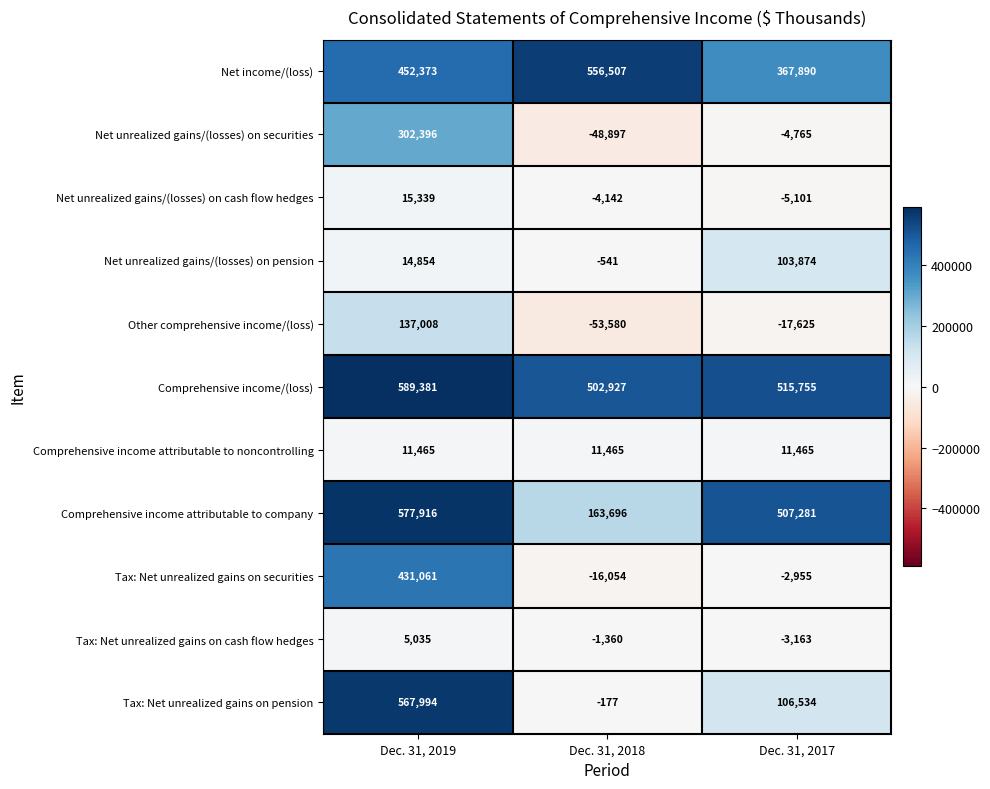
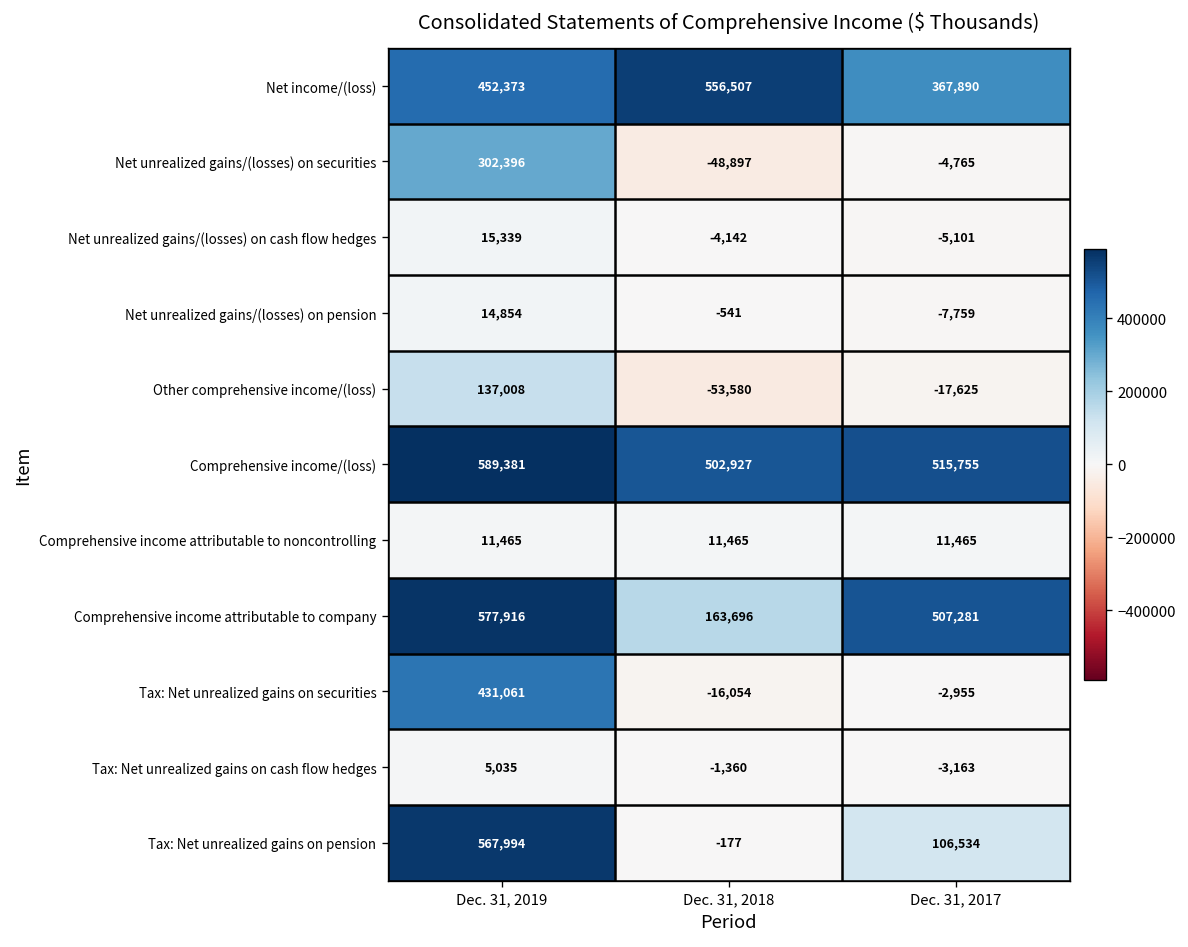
  {
    "Net income/(loss)": {
      "Dec. 31, 2019": "452,373",
      "Dec. 31, 2018": "556,507",
      "Dec. 31, 2017": "367,890"
    },
    "Net unrealized gains/(losses) on securities": {
      "Dec. 31, 2019": "302,396",
      "Dec. 31, 2018": "-48,897",
      "Dec. 31, 2017": "-4,765"
    },
    "Net unrealized gains/(losses) on cash flow hedges": {
      "Dec. 31, 2019": "15,339",
      "Dec. 31, 2018": "-4,142",
      "Dec. 31, 2017": "-5,101"
    },
    "Net unrealized gains/(losses) on pension": {
      "Dec. 31, 2019": "14,854",
      "Dec. 31, 2018": "-541",
-     "Dec. 31, 2017": "103,874"
+     "Dec. 31, 2017": "-7,759"
    },
    "Other comprehensive income/(loss)": {
      "Dec. 31, 2019": "137,008",
      "Dec. 31, 2018": "-53,580",
      "Dec. 31, 2017": "-17,625"
    },
    "Comprehensive income/(loss)": {
      "Dec. 31, 2019": "589,381",
      "Dec. 31, 2018": "502,927",
      "Dec. 31, 2017": "515,755"
    },
    "Comprehensive income attributable to noncontrolling": {
      "Dec. 31, 2019": "11,465",
      "Dec. 31, 2018": "11,465",
      "Dec. 31, 2017": "11,465"
    },
    "Comprehensive income attributable to company": {
      "Dec. 31, 2019": "577,916",
      "Dec. 31, 2018": "163,696",
      "Dec. 31, 2017": "507,281"
    },
    "Tax: Net unrealized gains on securities": {
      "Dec. 31, 2019": "431,061",
      "Dec. 31, 2018": "-16,054",
      "Dec. 31, 2017": "-2,955"
    },
    "Tax: Net unrealized gains on cash flow hedges": {
      "Dec. 31, 2019": "5,035",
      "Dec. 31, 2018": "-1,360",
      "Dec. 31, 2017": "-3,163"
    },
    "Tax: Net unrealized gains on pension": {
      "Dec. 31, 2019": "567,994",
      "Dec. 31, 2018": "-177",
      "Dec. 31, 2017": "106,534"
    }
  }
